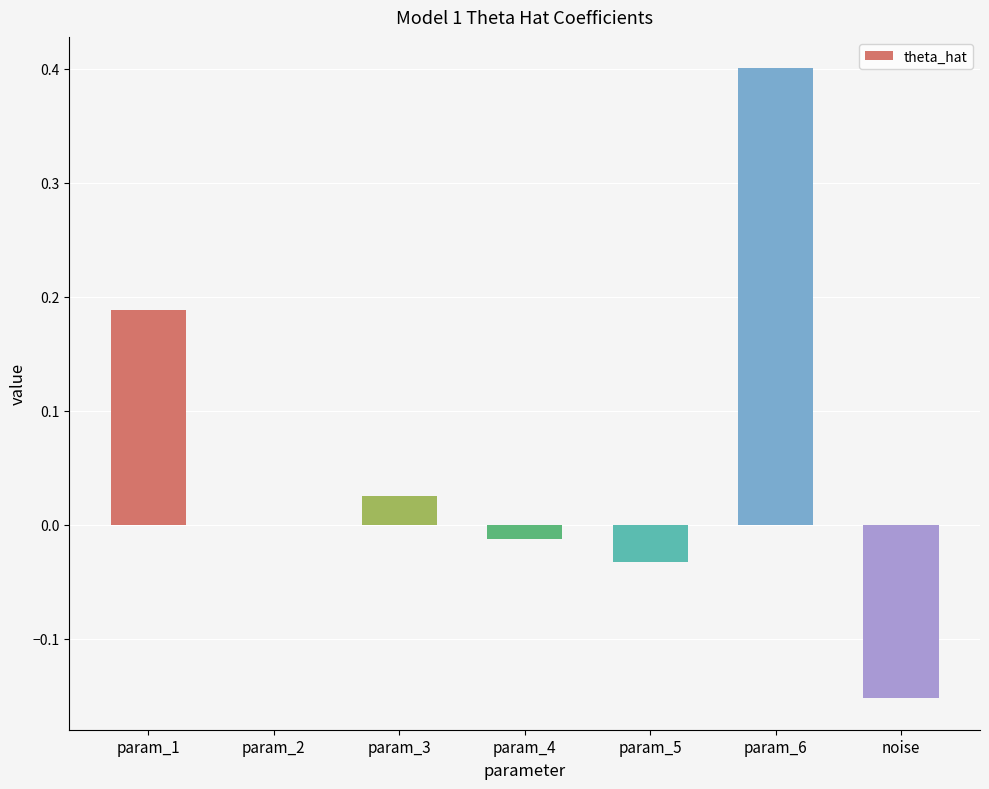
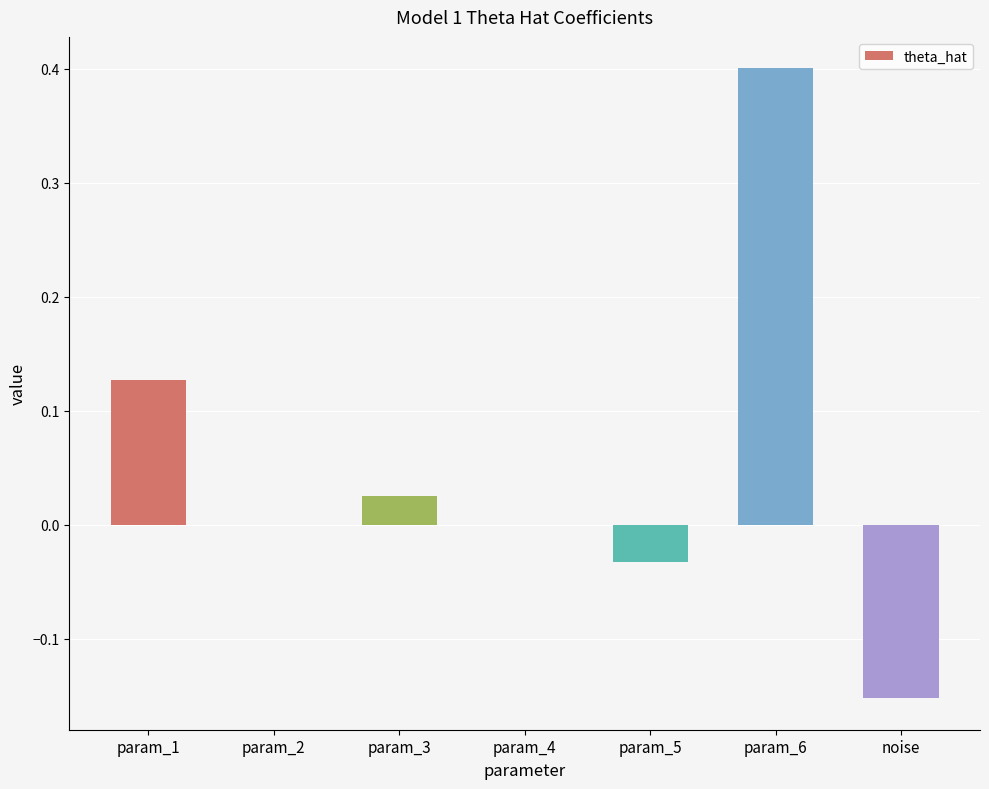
  {
-   "param_1": 0.189,
+   "param_1": 0.127,
    "param_3": 0.025,
-   "param_4": -0.013,
+   "param_4": 0.000,
    "param_5": -0.032,
    "param_6": 0.400,
    "noise": -0.152
  }
